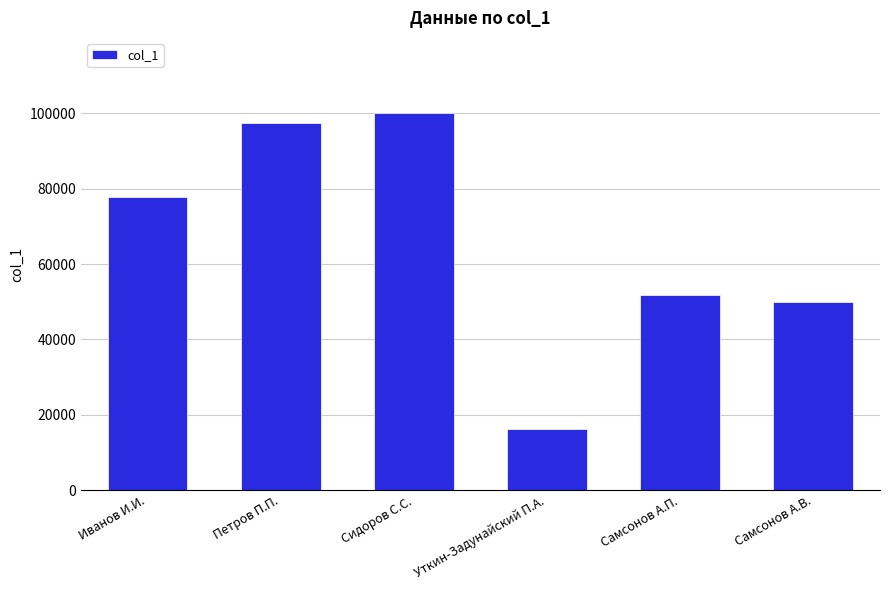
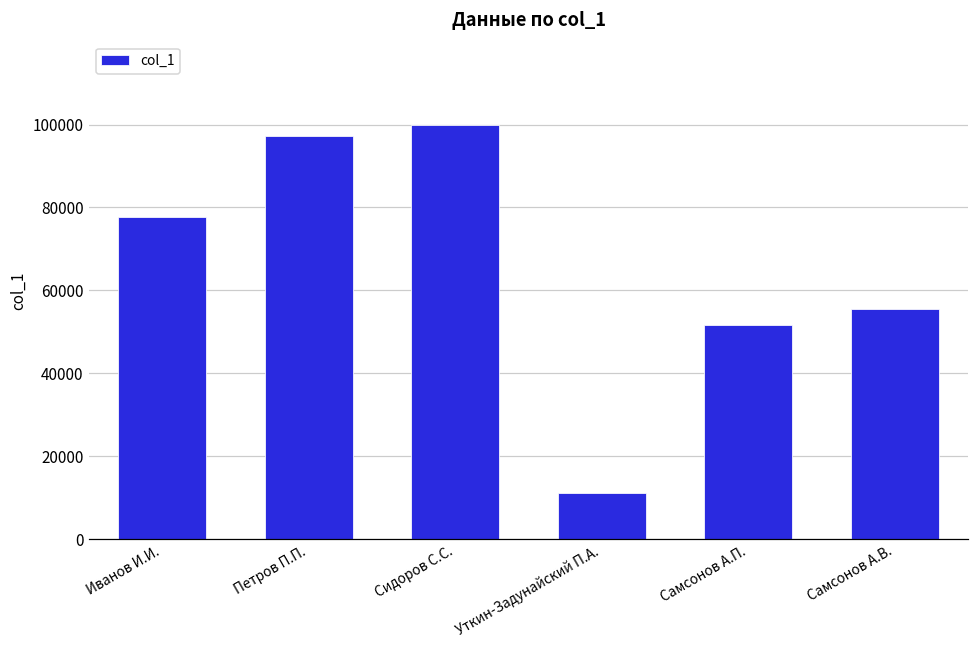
  {
    "Иванов И.И.": 78000,
    "Петров П.П.": 97000,
    "Сидоров С.С.": 100000,
-   "Уткин-Задунайский П.А.": 16000,
+   "Уткин-Задунайский П.А.": 11000,
    "Самсонов А.П.": 52000,
-   "Самсонов А.В.": 50000
+   "Самсонов А.В.": 56000
  }
